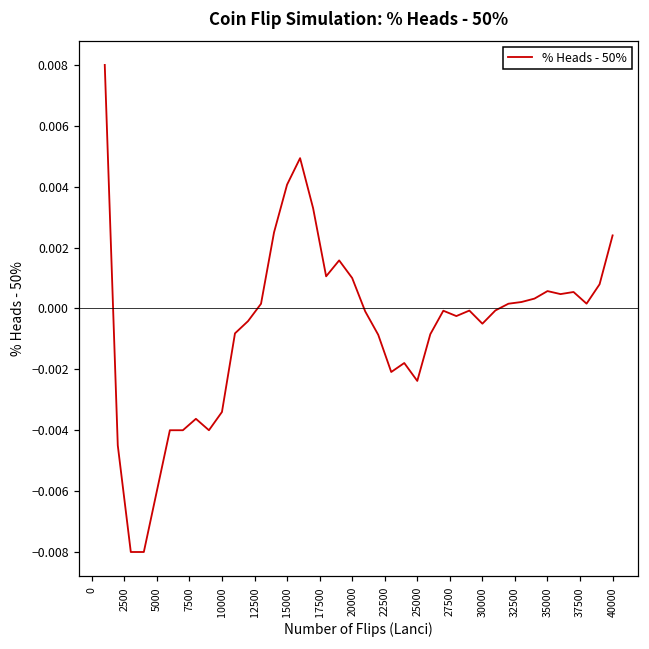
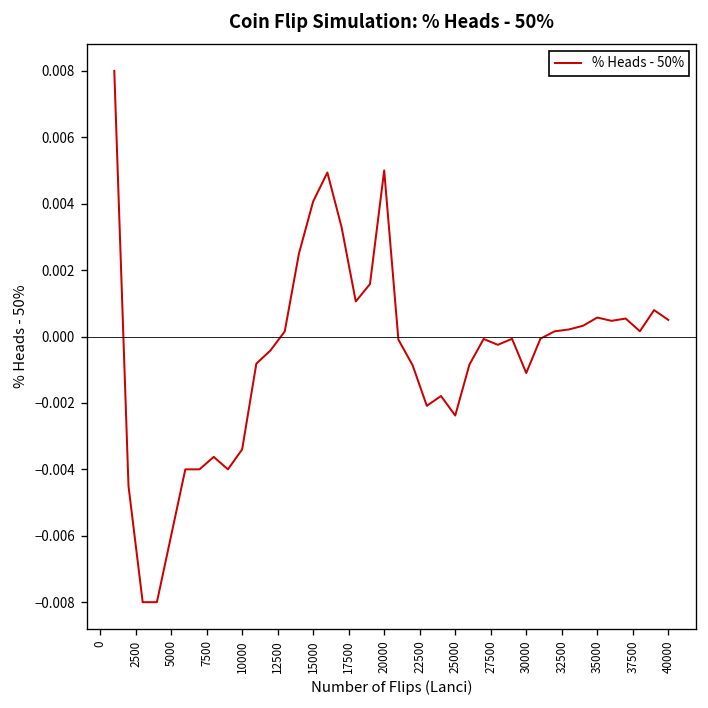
  {
    "5000": -0.0060,
    "10000": -0.0034,
    "15000": 0.0041,
-   "20000": 0.001,
+   "20000": 0.005,
    "25000": -0.0024,
-   "30000": -0.0005,
+   "30000": -0.0011,
    "35000": 0.0006,
-   "40000": 0.0024
+   "40000": 0.0005
  }
